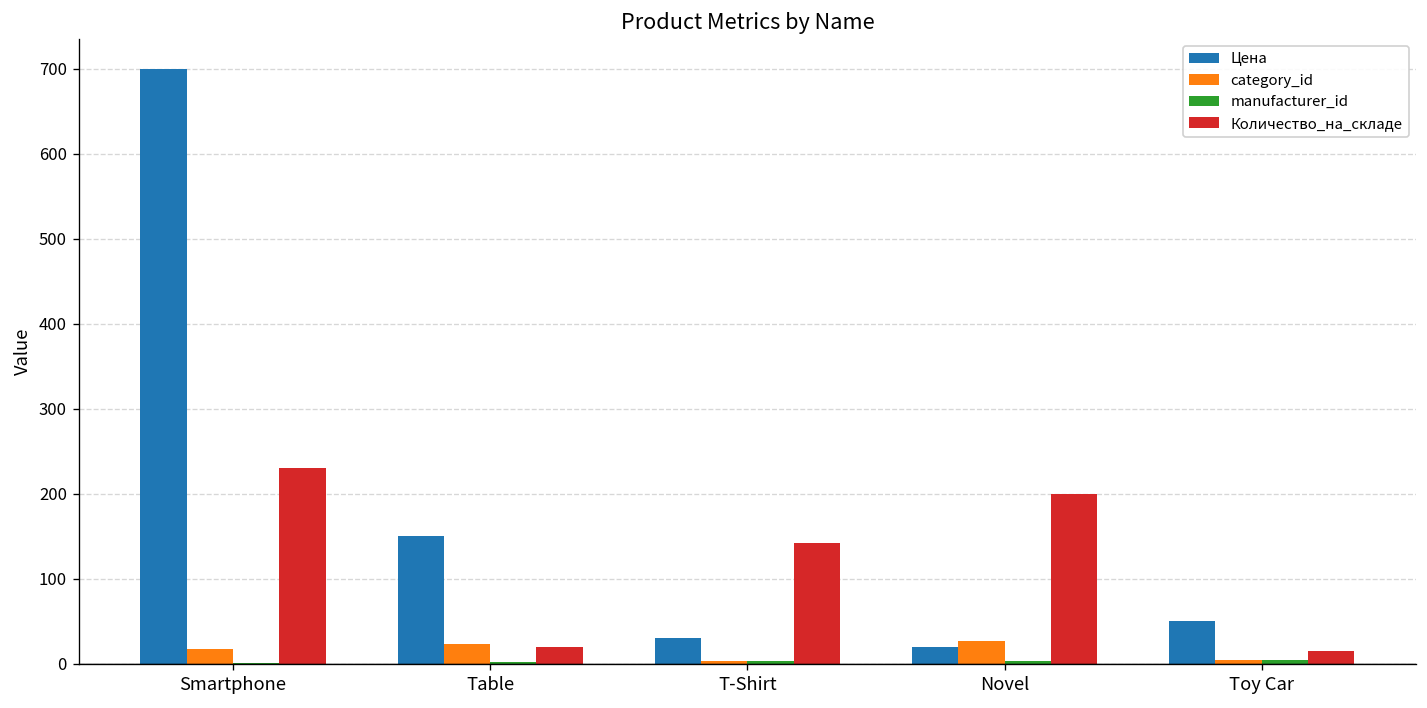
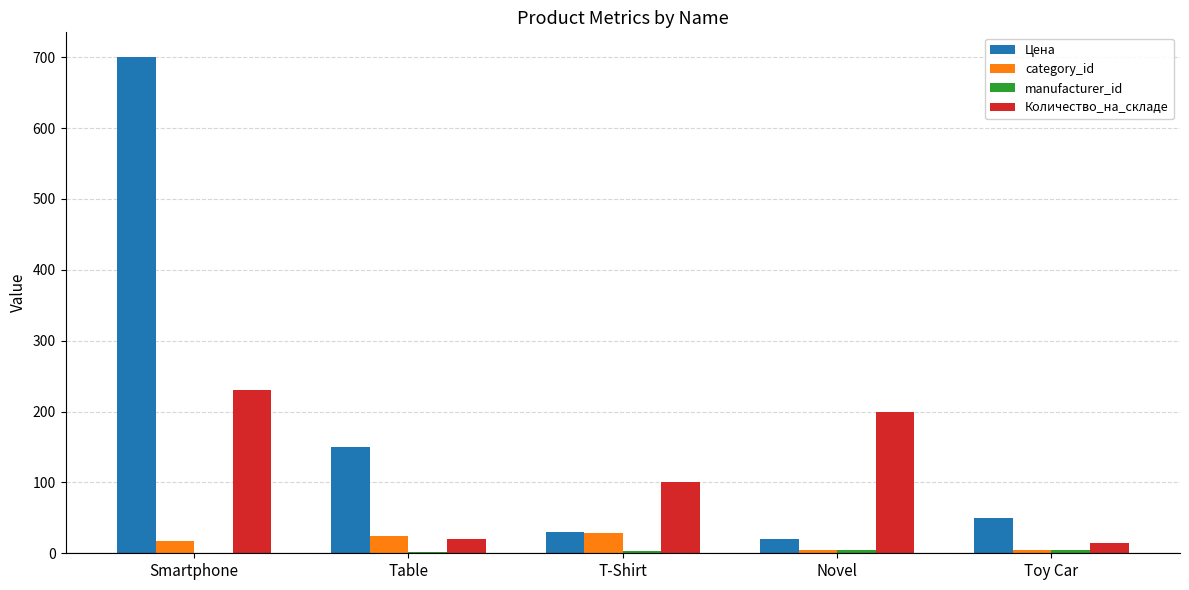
  {
    "Цена": {
      "Smartphone": 700,
      "Table": 150,
      "T-Shirt": 30,
      "Novel": 20,
      "Toy Car": 50
    },
    "category_id": {
      "Smartphone": 20,
      "Table": 20,
-     "T-Shirt": 0,
-     "Novel": 30,
+     "T-Shirt": 30,
+     "Novel": 0,
      "Toy Car": 10
    },
    "manufacturer_id": {
      "Novel": 0,
      "Toy Car": 10
    },
    "Количество_на_складе": {
      "Smartphone": 230,
      "Table": 20,
-     "T-Shirt": 140,
+     "T-Shirt": 100,
      "Novel": 200,
      "Toy Car": 20
    }
  }
